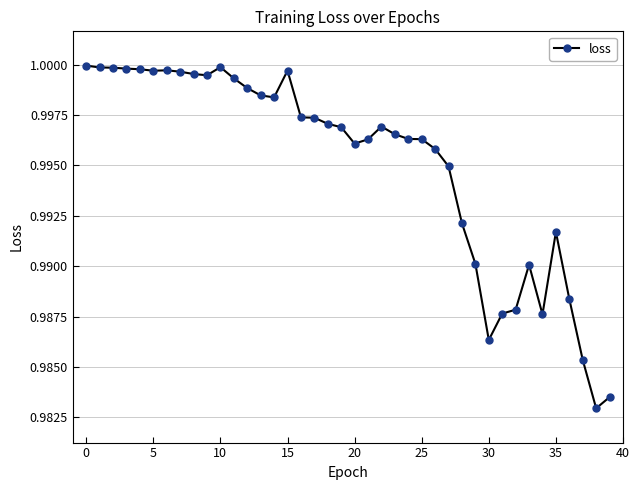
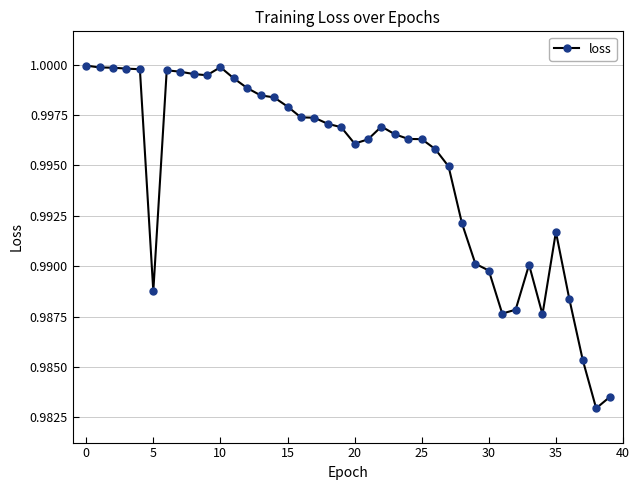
  {
    "0": 0.9999,
-   "5": 0.9997,
+   "5": 0.9888,
    "10": 0.9999,
-   "15": 0.9997,
+   "15": 0.9979,
    "20": 0.9961,
    "25": 0.9963,
-   "30": 0.9863,
+   "30": 0.9898,
    "35": 0.9917
  }
